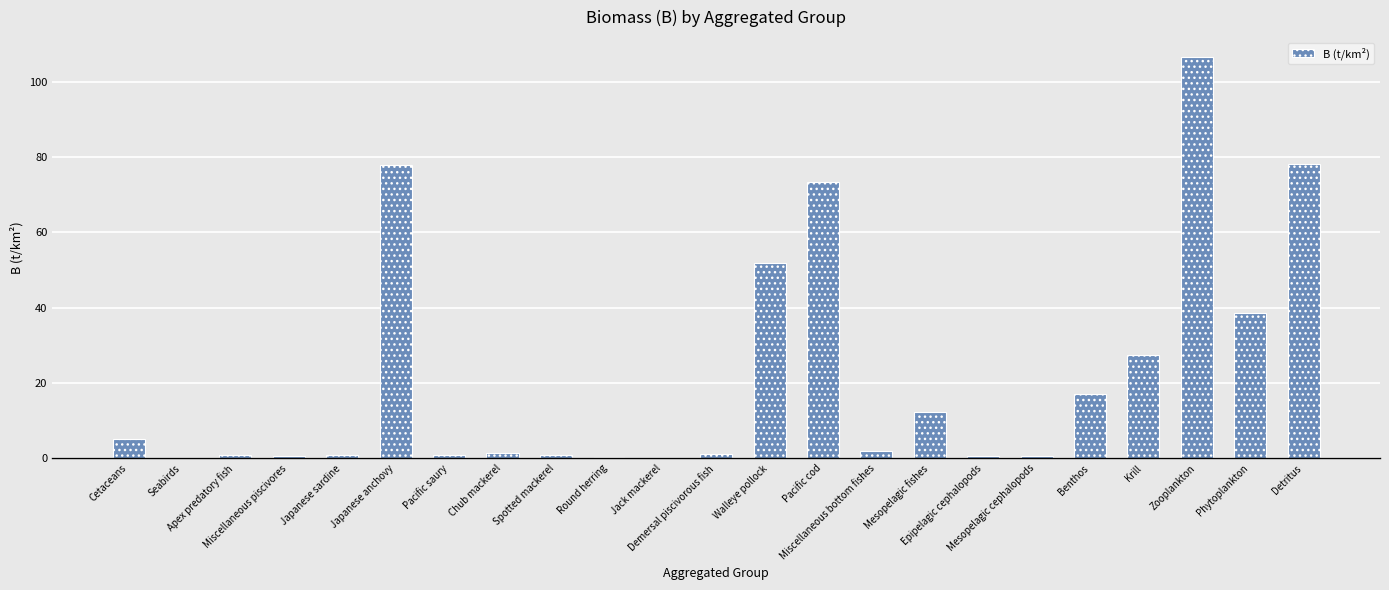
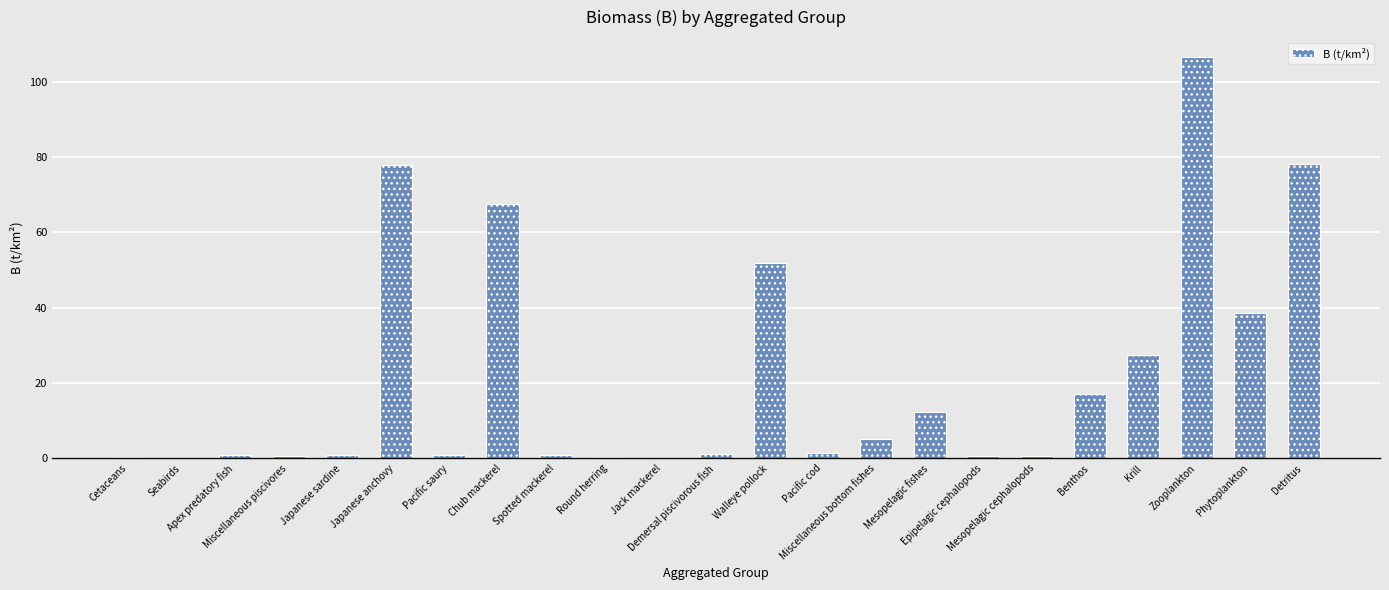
  {
-   "Cetaceans": 5,
+   "Cetaceans": 0,
    "Apex predatory fish": 1,
    "Japanese sardine": 1,
    "Japanese anchovy": 78,
    "Pacific saury": 1,
-   "Chub mackerel": 1,
+   "Chub mackerel": 67,
    "Spotted mackerel": 1,
    "Demersal piscivorous fish": 1,
    "Walleye pollock": 52,
-   "Pacific cod": 73,
-   "Miscellaneous bottom fishes": 2,
+   "Pacific cod": 2,
+   "Miscellaneous bottom fishes": 5,
    "Mesopelagic fishes": 12,
    "Epipelagic cephalopods": 1,
    "Benthos": 17,
    "Krill": 27,
    "Zooplankton": 107,
    "Phytoplankton": 39,
    "Detritus": 78
  }
